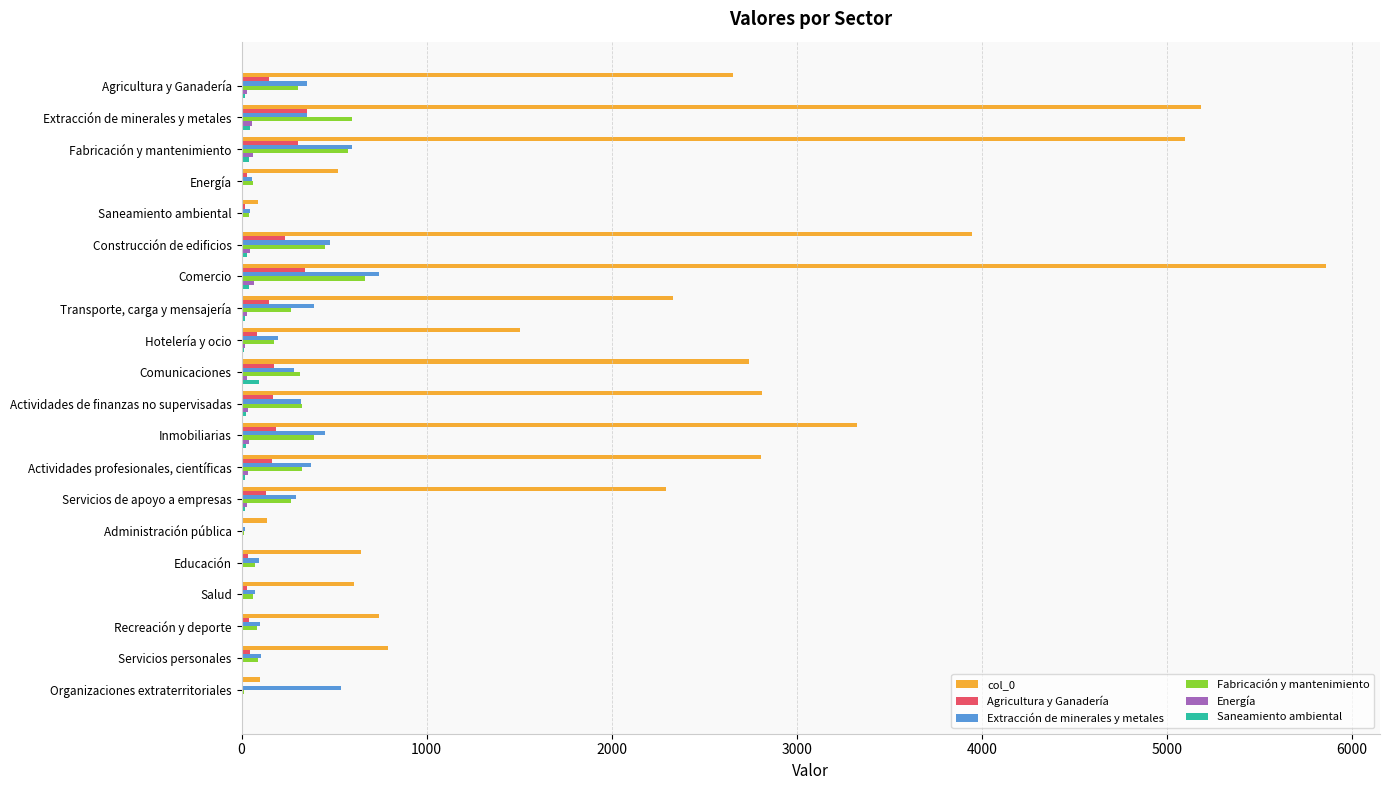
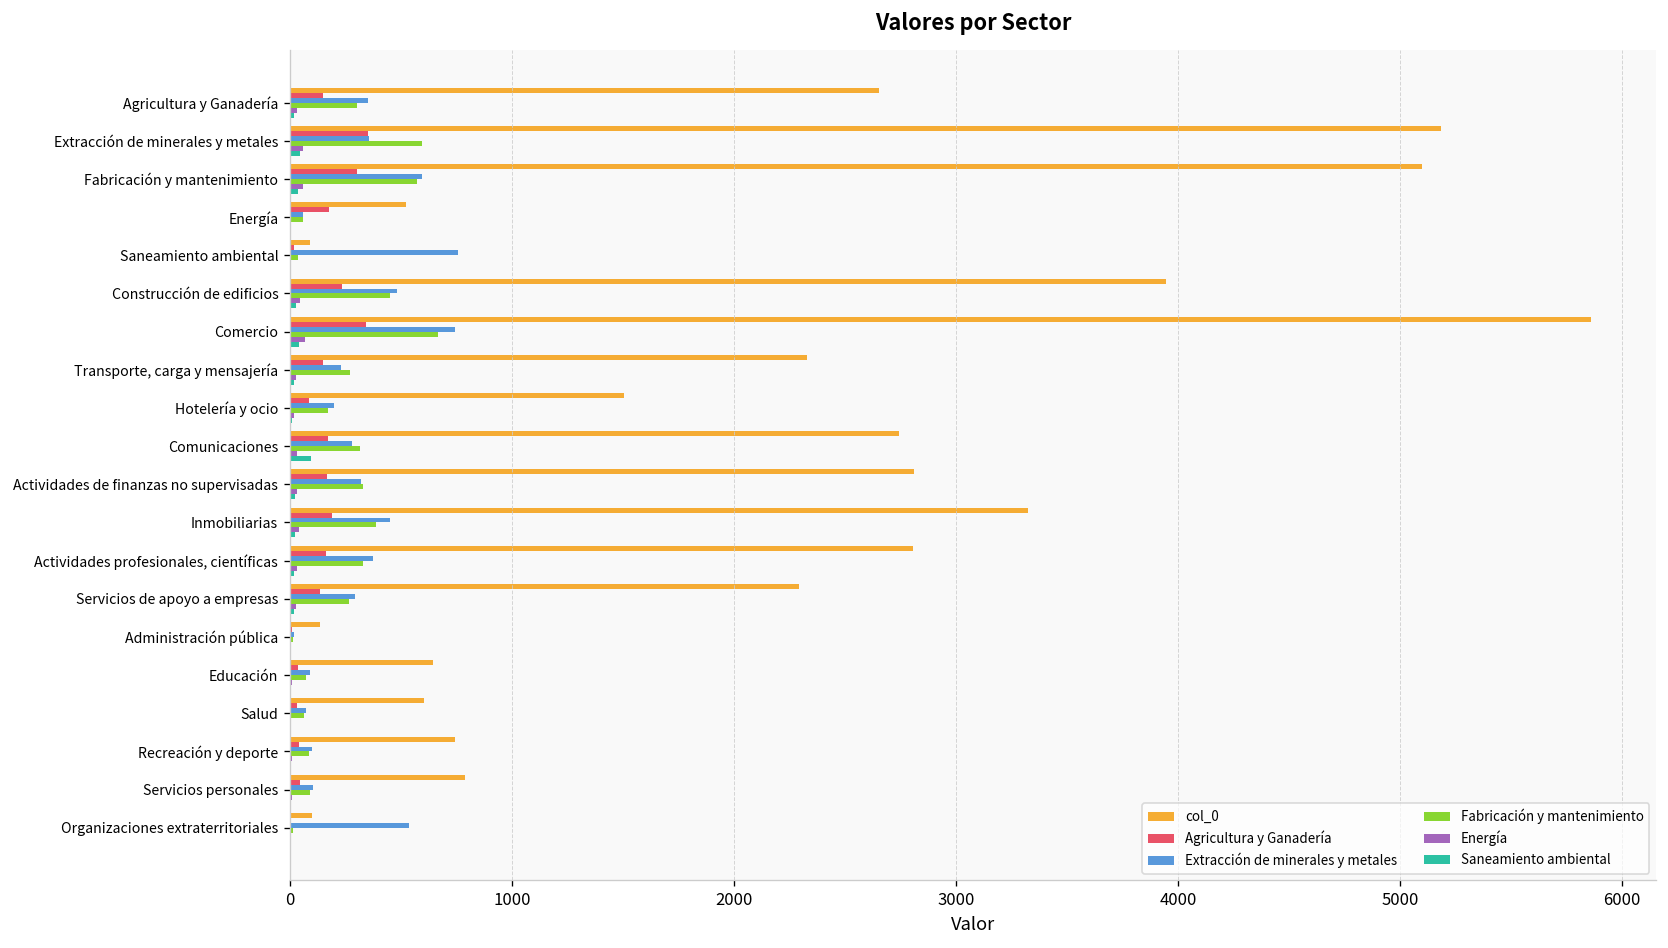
  {
    "col_0": {
      "Agricultura y Ganadería": 2660,
      "Extracción de minerales y metales": 5180,
      "Fabricación y mantenimiento": 5100,
      "Energía": 520,
      "Saneamiento ambiental": 90,
      "Construcción de edificios": 3950,
      "Comercio": 5860,
      "Transporte, carga y mensajería": 2330,
      "Hotelería y ocio": 1500,
      "Comunicaciones": 2740,
      "Actividades de finanzas no supervisadas": 2810,
      "Inmobiliarias": 3330,
      "Actividades profesionales, científicas": 2810,
      "Servicios de apoyo a empresas": 2290,
      "Administración pública": 140,
      "Educación": 640,
      "Salud": 610,
      "Recreación y deporte": 740,
      "Servicios personales": 790,
      "Organizaciones extraterritoriales": 100
    },
    "Agricultura y Ganadería": {
      "Agricultura y Ganadería": 150,
      "Extracción de minerales y metales": 350,
      "Fabricación y mantenimiento": 300,
-     "Energía": 30,
+     "Energía": 180,
      "Saneamiento ambiental": 20,
      "Construcción de edificios": 230,
      "Comercio": 340,
      "Transporte, carga y mensajería": 150,
      "Hotelería y ocio": 90,
      "Comunicaciones": 170,
      "Actividades de finanzas no supervisadas": 170,
      "Inmobiliarias": 190,
      "Actividades profesionales, científicas": 160,
      "Servicios de apoyo a empresas": 130,
      "Educación": 40,
      "Salud": 30,
      "Recreación y deporte": 40,
      "Servicios personales": 40
    },
    "Extracción de minerales y metales": {
      "Agricultura y Ganadería": 350,
      "Extracción de minerales y metales": 350,
      "Fabricación y mantenimiento": 600,
      "Energía": 60,
-     "Saneamiento ambiental": 50,
+     "Saneamiento ambiental": 760,
      "Construcción de edificios": 480,
      "Comercio": 740,
-     "Transporte, carga y mensajería": 390,
+     "Transporte, carga y mensajería": 230,
      "Hotelería y ocio": 200,
      "Comunicaciones": 280,
      "Actividades de finanzas no supervisadas": 320,
      "Inmobiliarias": 450,
      "Actividades profesionales, científicas": 380,
      "Servicios de apoyo a empresas": 290,
      "Administración pública": 20,
      "Educación": 90,
      "Salud": 70,
      "Recreación y deporte": 100,
      "Servicios personales": 110,
      "Organizaciones extraterritoriales": 540
    },
    "Fabricación y mantenimiento": {
      "Agricultura y Ganadería": 300,
      "Extracción de minerales y metales": 600,
      "Fabricación y mantenimiento": 570,
      "Energía": 60,
      "Saneamiento ambiental": 40,
      "Construcción de edificios": 450,
      "Comercio": 670,
      "Transporte, carga y mensajería": 270,
      "Hotelería y ocio": 170,
      "Comunicaciones": 320,
      "Actividades de finanzas no supervisadas": 330,
      "Inmobiliarias": 390,
      "Actividades profesionales, científicas": 330,
      "Servicios de apoyo a empresas": 270,
      "Administración pública": 20,
      "Educación": 70,
      "Salud": 60,
      "Recreación y deporte": 80,
      "Servicios personales": 90
    },
    "Energía": {
      "Agricultura y Ganadería": 30,
      "Extracción de minerales y metales": 60,
      "Fabricación y mantenimiento": 60,
      "Construcción de edificios": 50,
      "Comercio": 70,
      "Transporte, carga y mensajería": 30,
      "Hotelería y ocio": 20,
      "Comunicaciones": 30,
      "Actividades de finanzas no supervisadas": 30,
      "Inmobiliarias": 40,
      "Actividades profesionales, científicas": 30,
      "Servicios de apoyo a empresas": 30
    },
    "Saneamiento ambiental": {
      "Agricultura y Ganadería": 20,
      "Extracción de minerales y metales": 50,
      "Fabricación y mantenimiento": 40,
      "Construcción de edificios": 30,
      "Comercio": 40,
      "Transporte, carga y mensajería": 20,
      "Comunicaciones": 100,
      "Actividades de finanzas no supervisadas": 20,
      "Inmobiliarias": 20,
      "Actividades profesionales, científicas": 20,
      "Servicios de apoyo a empresas": 20
    }
  }
